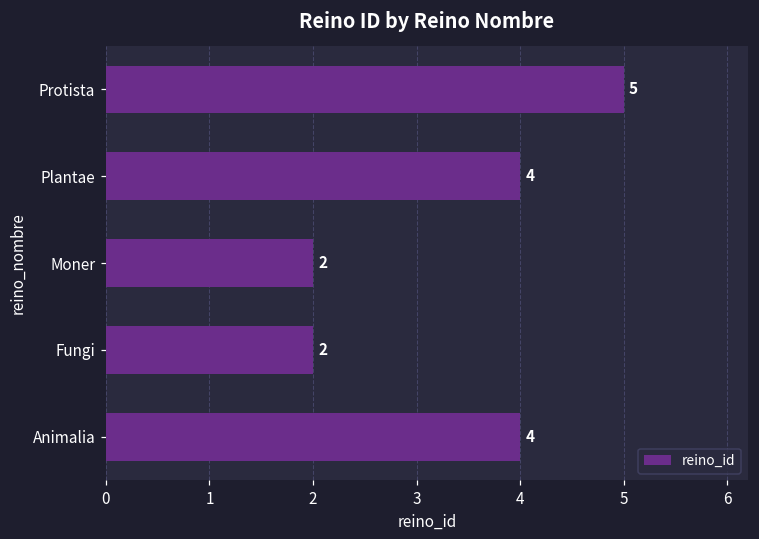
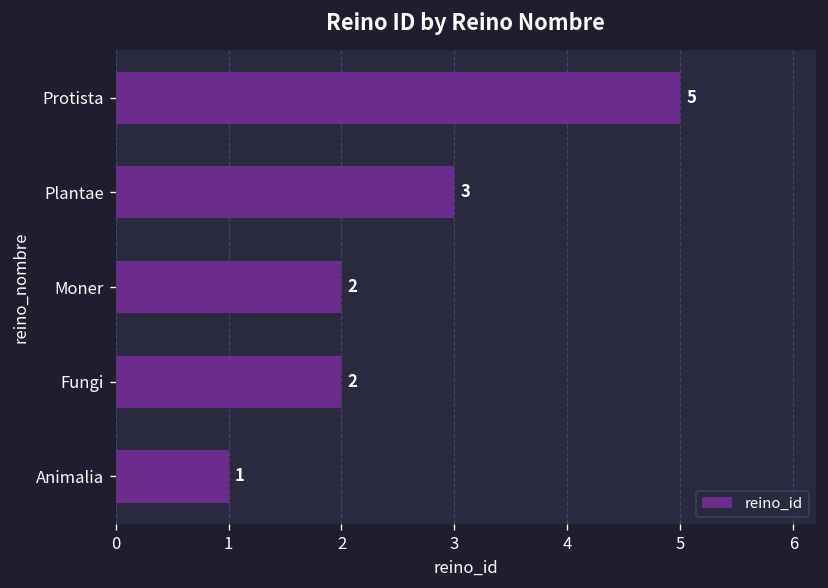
  {
    "Protista": 5,
-   "Plantae": 4,
+   "Plantae": 3,
    "Moner": 2,
    "Fungi": 2,
-   "Animalia": 4
+   "Animalia": 1
  }
